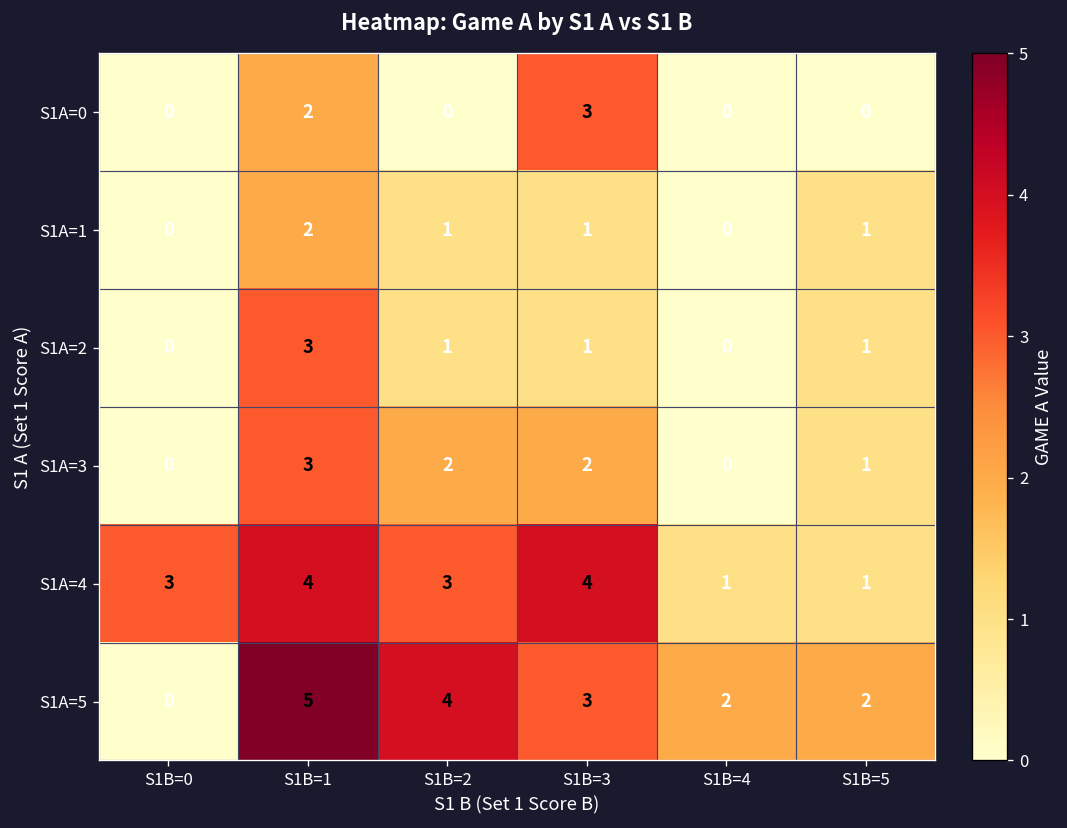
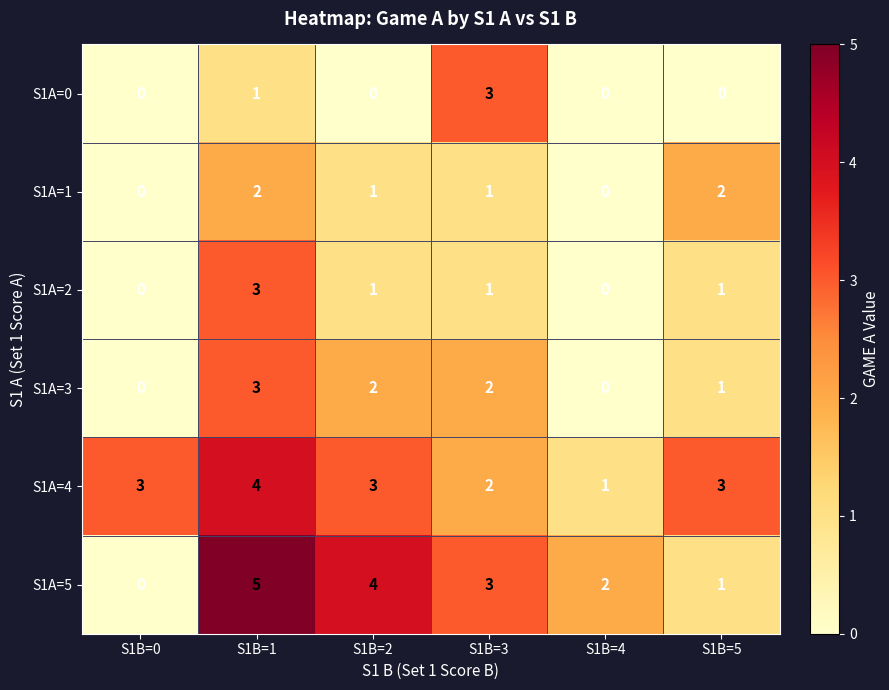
  {
    "S1A=0": {
      "S1B=0": 0,
-     "S1B=1": 2,
+     "S1B=1": 1,
      "S1B=2": 0,
      "S1B=3": 3,
      "S1B=4": 0,
      "S1B=5": 0
    },
    "S1A=1": {
      "S1B=0": 0,
      "S1B=1": 2,
      "S1B=2": 1,
      "S1B=3": 1,
      "S1B=4": 0,
-     "S1B=5": 1
+     "S1B=5": 2
    },
    "S1A=2": {
      "S1B=0": 0,
      "S1B=1": 3,
      "S1B=2": 1,
      "S1B=3": 1,
      "S1B=4": 0,
      "S1B=5": 1
    },
    "S1A=3": {
      "S1B=0": 0,
      "S1B=1": 3,
      "S1B=2": 2,
      "S1B=3": 2,
      "S1B=4": 0,
      "S1B=5": 1
    },
    "S1A=4": {
      "S1B=0": 3,
      "S1B=1": 4,
      "S1B=2": 3,
-     "S1B=3": 4,
+     "S1B=3": 2,
      "S1B=4": 1,
-     "S1B=5": 1
+     "S1B=5": 3
    },
    "S1A=5": {
      "S1B=0": 0,
      "S1B=1": 5,
      "S1B=2": 4,
      "S1B=3": 3,
      "S1B=4": 2,
-     "S1B=5": 2
+     "S1B=5": 1
    }
  }
